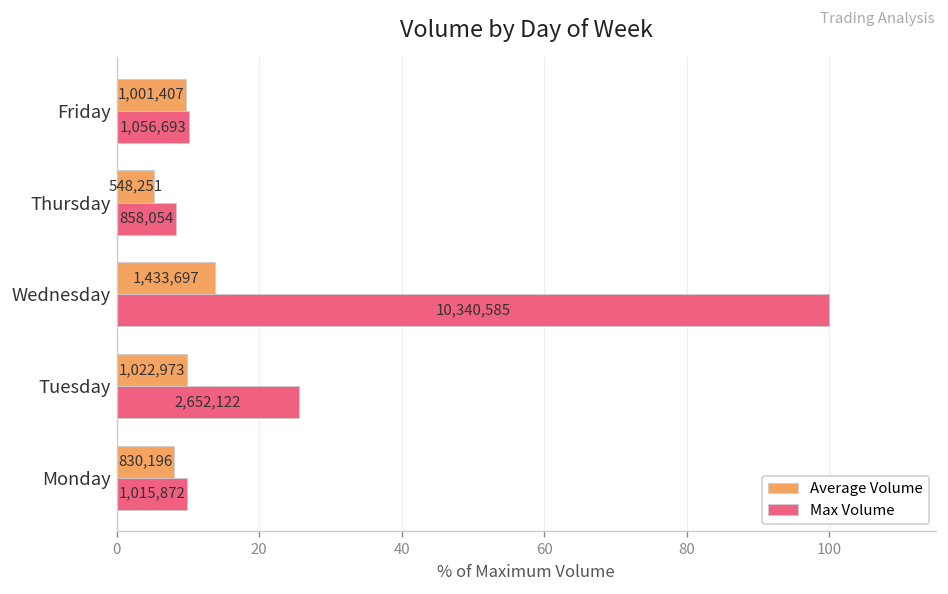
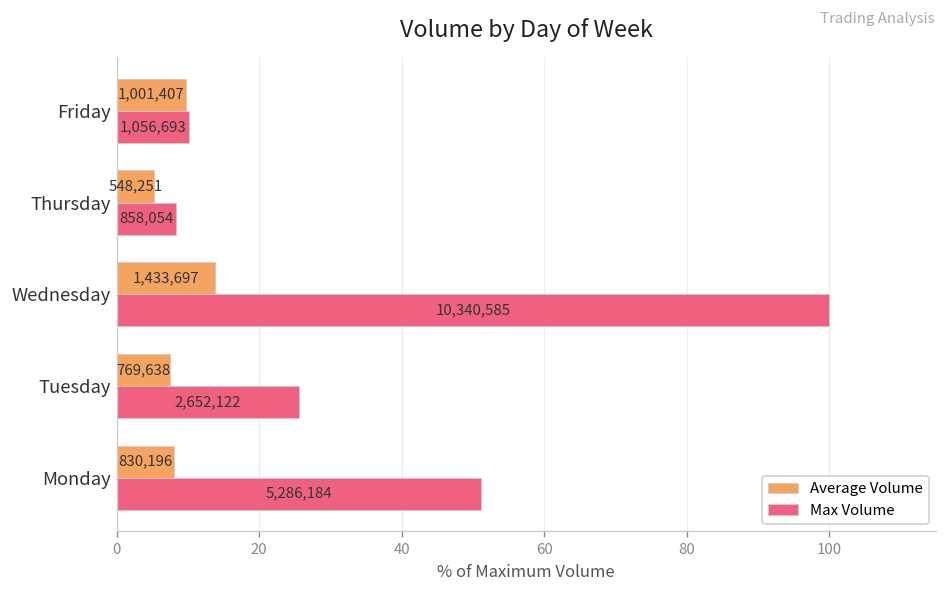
  {
    "Average Volume": {
-     "Tuesday": "1,022,973"
+     "Tuesday": "769,638"
    },
    "Max Volume": {
-     "Monday": "1,015,872"
+     "Monday": "5,286,184"
    }
  }
